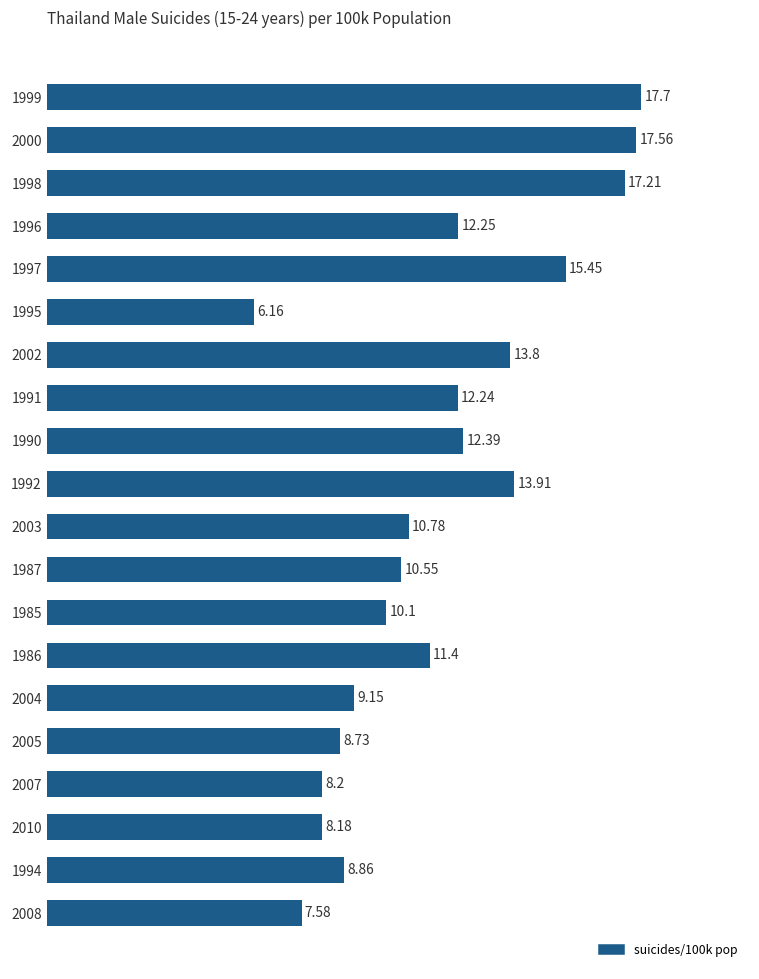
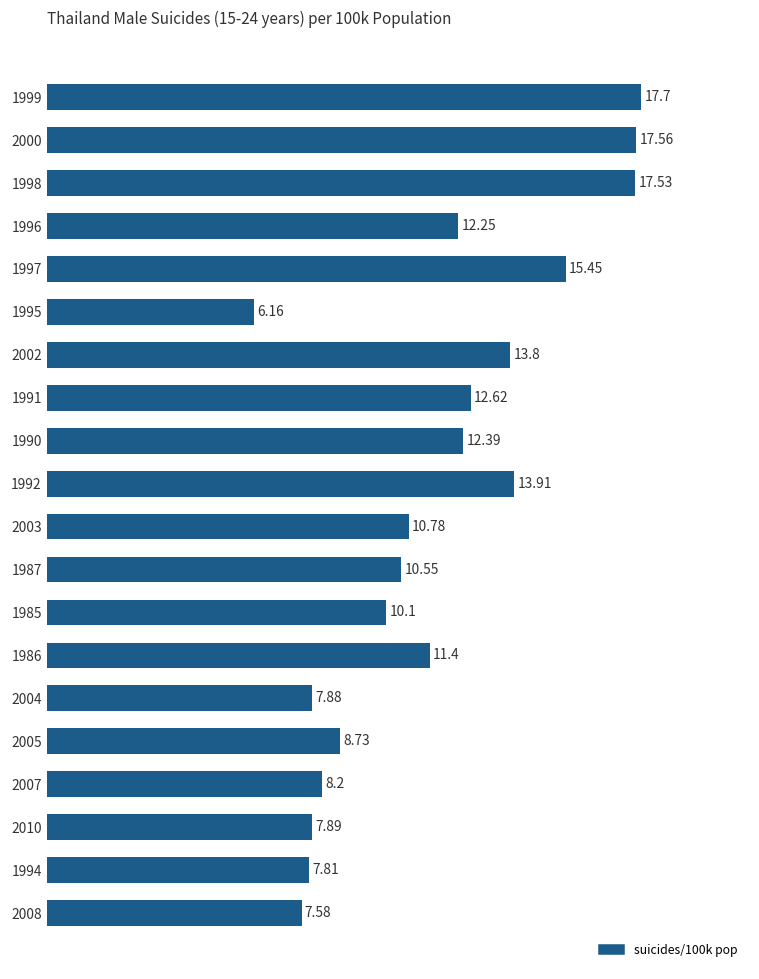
  {
    "1999": 17.7,
    "2000": 17.56,
-   "1998": 17.21,
+   "1998": 17.53,
    "1996": 12.25,
    "1997": 15.45,
    "1995": 6.16,
    "2002": 13.8,
-   "1991": 12.24,
+   "1991": 12.62,
    "1990": 12.39,
    "1992": 13.91,
    "2003": 10.78,
    "1987": 10.55,
    "1985": 10.1,
    "1986": 11.4,
-   "2004": 9.15,
+   "2004": 7.88,
    "2005": 8.73,
    "2007": 8.2,
-   "2010": 8.18,
-   "1994": 8.86,
+   "2010": 7.89,
+   "1994": 7.81,
    "2008": 7.58
  }
